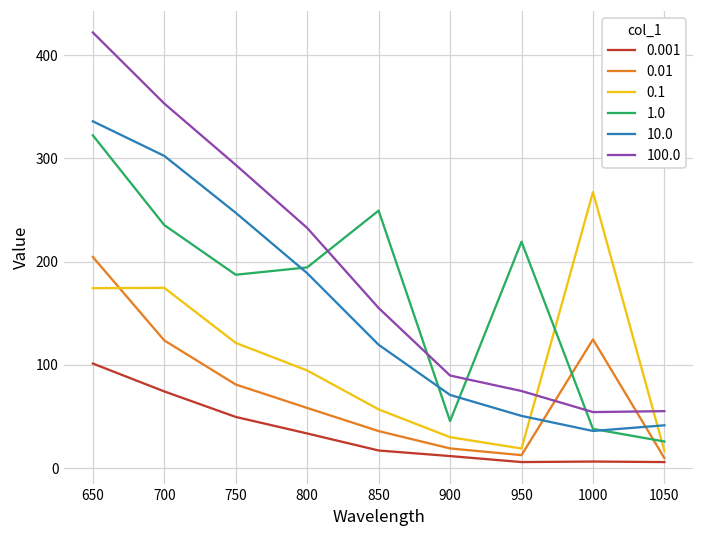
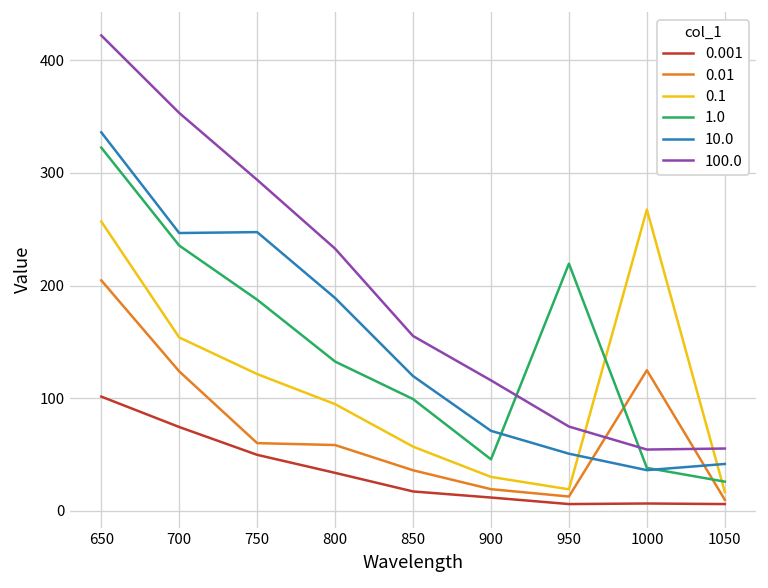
  {
    "0.001": {
      "650": 100,
      "700": 70,
      "750": 50,
      "800": 30,
      "850": 20,
      "900": 10,
      "950": 10,
      "1000": 10,
      "1050": 10
    },
    "0.01": {
      "650": 200,
      "700": 120,
-     "750": 80,
+     "750": 60,
      "800": 60,
      "850": 40,
      "900": 20,
      "950": 10,
      "1000": 120,
      "1050": 10
    },
    "0.1": {
-     "650": 170,
-     "700": 170,
+     "650": 260,
+     "700": 150,
      "750": 120,
      "800": 90,
      "850": 60,
      "900": 30,
      "950": 20,
      "1000": 270,
      "1050": 20
    },
    "1.0": {
      "650": 320,
      "700": 240,
      "750": 190,
-     "800": 190,
-     "850": 250,
+     "800": 130,
+     "850": 100,
      "900": 50,
      "950": 220,
      "1050": 30
    },
    "10.0": {
      "650": 340,
-     "700": 300,
+     "700": 250,
      "750": 250,
      "800": 190,
      "850": 120,
      "900": 70,
      "950": 50,
      "1050": 40
    },
    "100.0": {
      "650": 420,
      "700": 350,
      "750": 290,
      "800": 230,
      "850": 160,
-     "900": 90,
+     "900": 120,
      "950": 70,
      "1000": 50,
      "1050": 60
    }
  }
